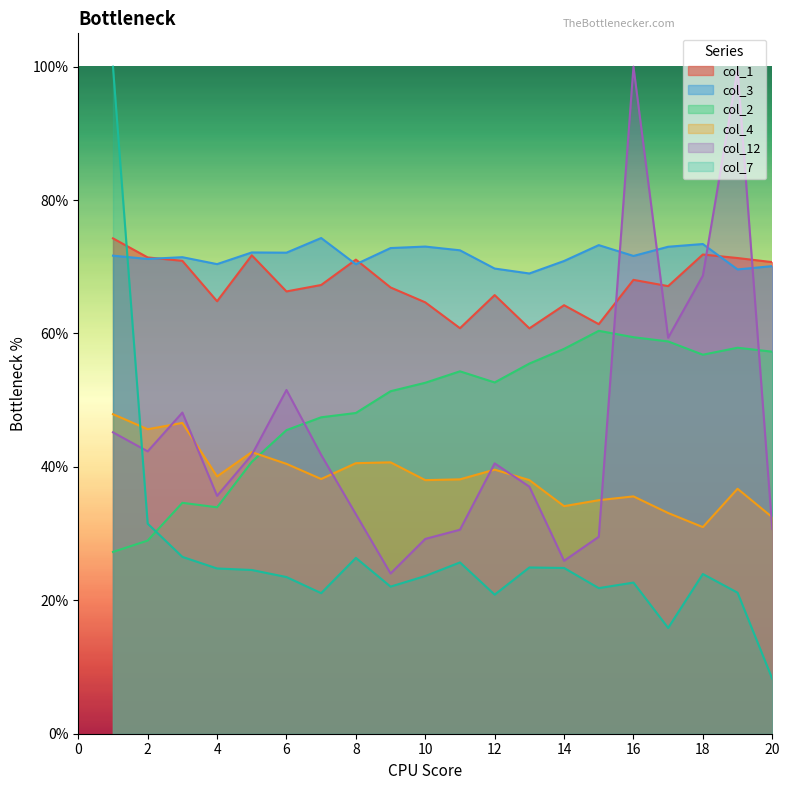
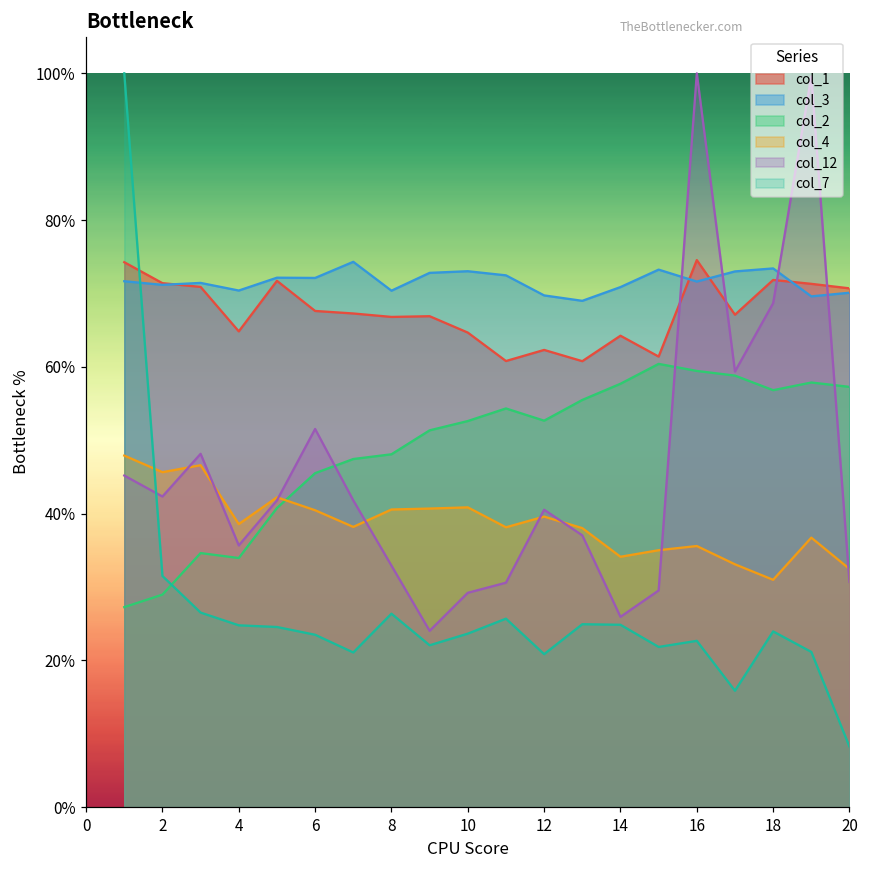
  {
    "col_1": {
      "4": "65%",
-     "6": "66%",
-     "8": "71%",
+     "6": "68%",
+     "8": "67%",
      "10": "65%",
-     "12": "66%",
+     "12": "62%",
      "14": "64%",
-     "16": "68%",
+     "16": "75%",
      "18": "72%",
      "20": "71%"
    },
    "col_3": {
      "4": "70%",
      "6": "72%",
      "8": "70%",
      "10": "73%",
      "12": "70%",
      "14": "71%",
      "16": "72%",
      "18": "73%",
      "20": "70%"
    },
    "col_4": {
      "2": "46%",
      "4": "39%",
      "6": "40%",
      "8": "41%",
-     "10": "38%",
+     "10": "41%",
      "12": "40%",
      "14": "34%",
      "16": "36%",
      "18": "31%",
      "20": "32%"
    },
    "col_12": {
      "2": "42%",
      "4": "36%",
      "6": "52%",
      "8": "33%",
      "10": "29%",
      "12": "41%",
      "14": "26%",
      "16": "100%",
      "18": "69%",
      "20": "31%"
    }
  }
